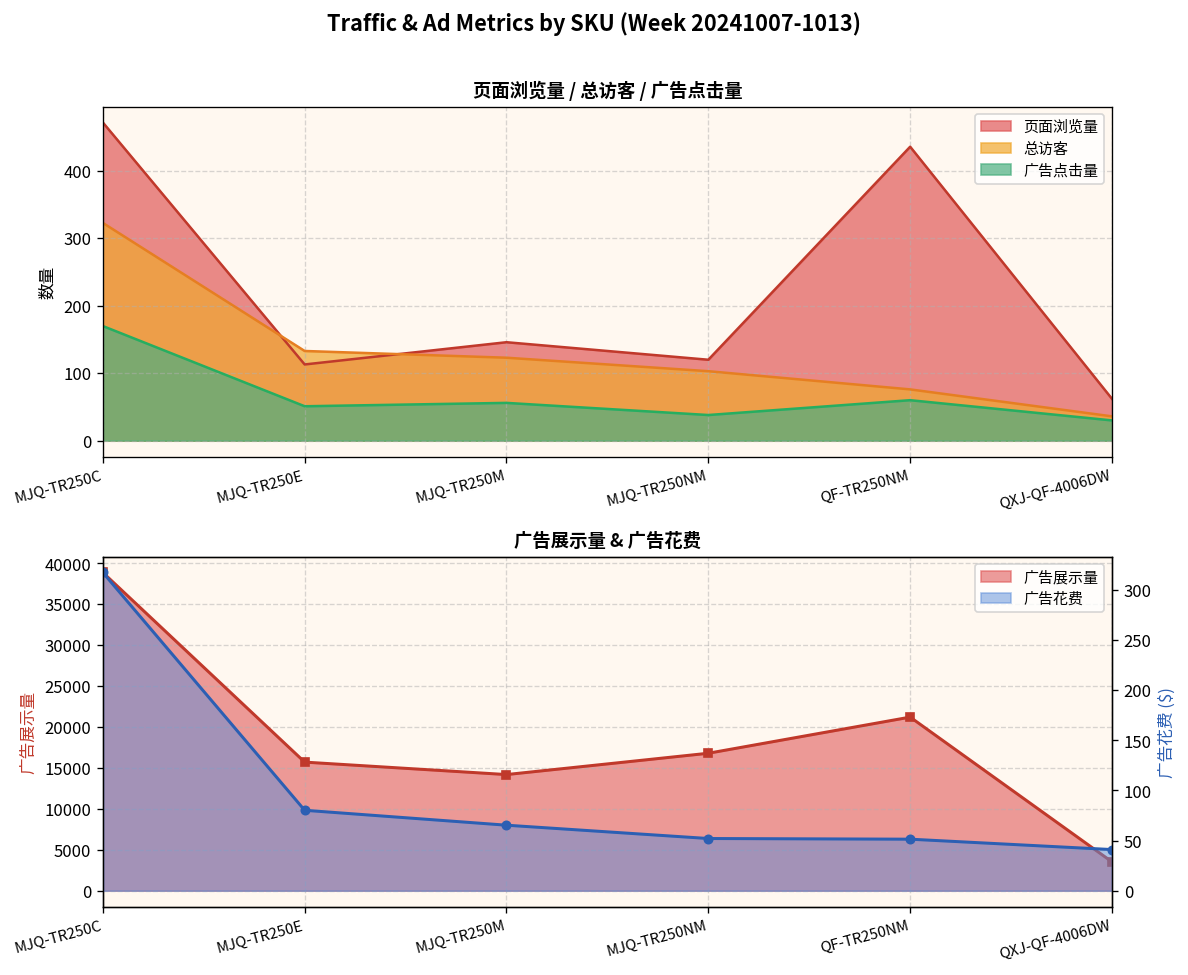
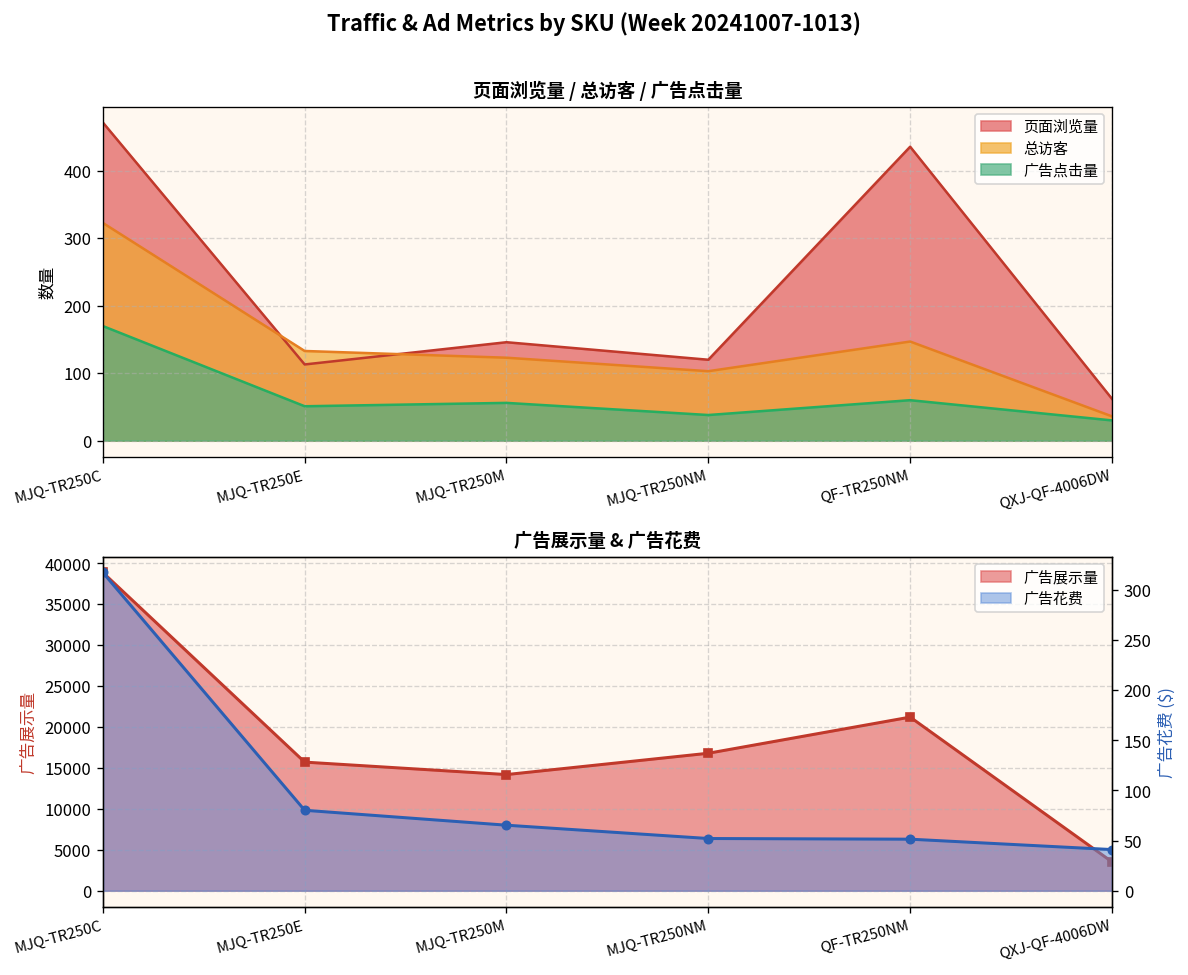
  {
    "页面浏览量 / 总访客 / 广告点击量": {
      "页面浏览量": {
        "MJQ-TR250C": 470,
        "MJQ-TR250E": 110,
        "MJQ-TR250M": 150,
        "MJQ-TR250NM": 120,
        "QF-TR250NM": 440,
        "QXJ-QF-4006DW": 60
      },
      "总访客": {
        "MJQ-TR250C": 320,
        "MJQ-TR250E": 130,
        "MJQ-TR250M": 120,
        "MJQ-TR250NM": 100,
-       "QF-TR250NM": 80,
+       "QF-TR250NM": 150,
        "QXJ-QF-4006DW": 40
      },
      "广告点击量": {
        "MJQ-TR250C": 170,
        "MJQ-TR250E": 50,
        "MJQ-TR250M": 60,
        "MJQ-TR250NM": 40,
        "QF-TR250NM": 60,
        "QXJ-QF-4006DW": 30
      }
    }
  }
